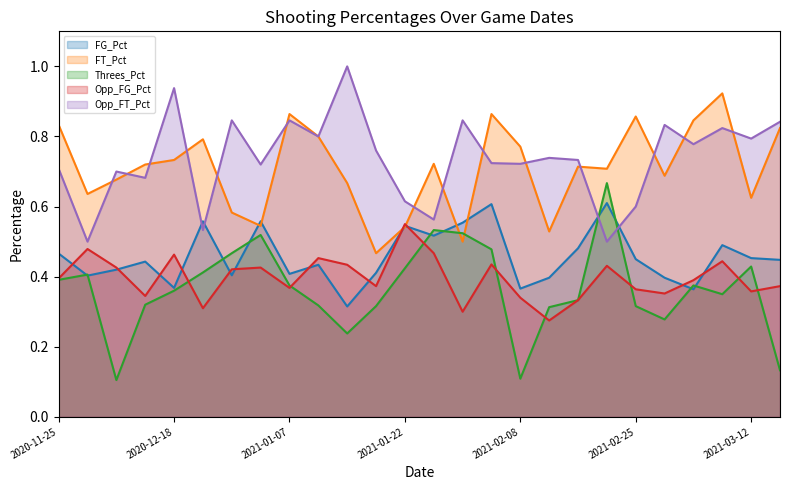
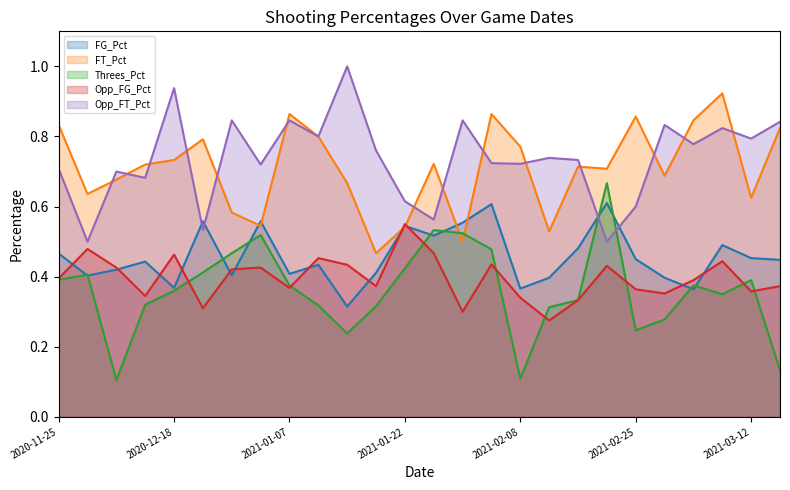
  {
    "Threes_Pct": {
      "2020-12-18": 0.36,
      "2021-01-22": 0.42,
      "2021-02-08": 0.11,
-     "2021-02-25": 0.32,
-     "2021-03-12": 0.43
+     "2021-02-25": 0.25,
+     "2021-03-12": 0.39
    }
  }
